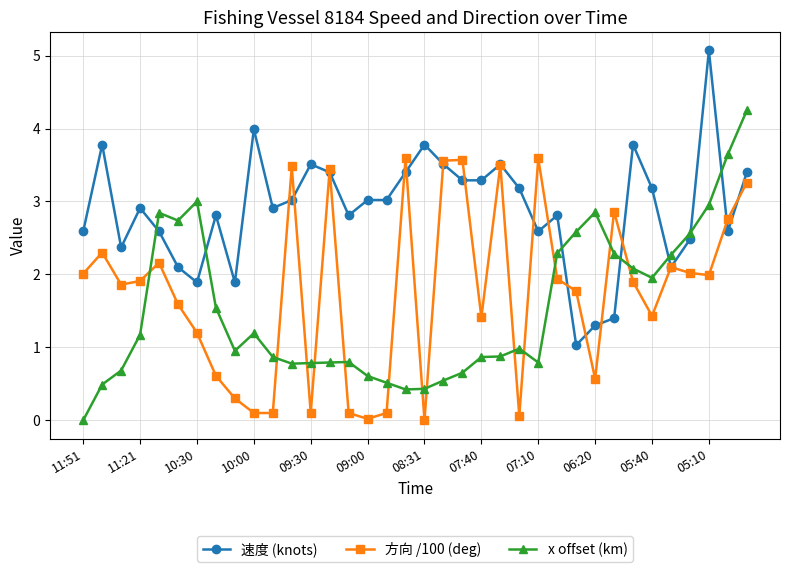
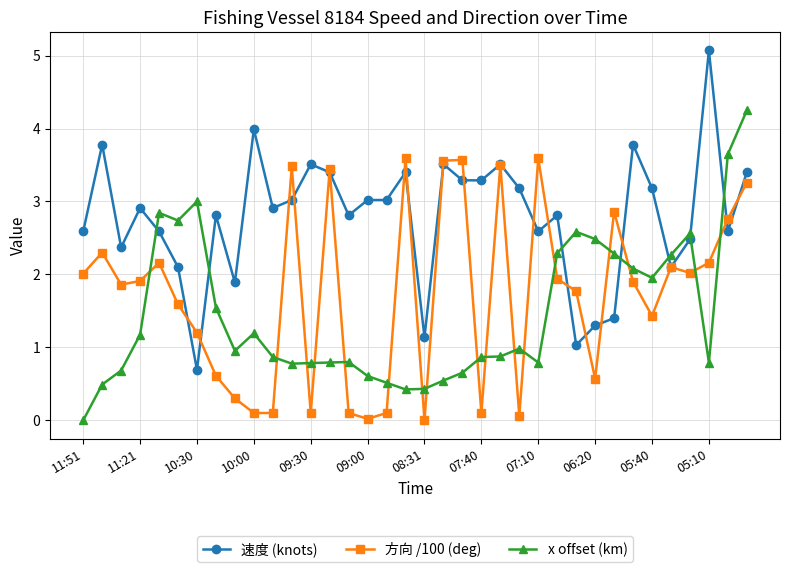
  {
    "速度 (knots)": {
      "11:51": 2.6,
      "11:21": 2.9,
-     "10:30": 1.9,
+     "10:30": 0.7,
      "10:00": 4.0,
      "09:30": 3.5,
      "09:00": 3.0,
-     "08:31": 3.8,
+     "08:31": 1.1,
      "07:40": 3.3,
      "07:10": 2.6,
      "06:20": 1.3,
      "05:40": 3.2,
      "05:10": 5.1
    },
    "方向 /100 (deg)": {
      "11:51": 2.0,
      "11:21": 1.9,
      "10:30": 1.2,
      "10:00": 0.1,
      "09:30": 0.1,
      "09:00": 0.0,
      "08:31": 0.0,
-     "07:40": 1.4,
+     "07:40": 0.1,
      "07:10": 3.6,
      "06:20": 0.6,
      "05:40": 1.4,
-     "05:10": 2.0
+     "05:10": 2.2
    },
    "x offset (km)": {
      "11:51": 0.0,
      "11:21": 1.2,
      "10:30": 3.0,
      "10:00": 1.2,
      "09:30": 0.8,
      "09:00": 0.6,
      "08:31": 0.4,
      "07:40": 0.9,
      "07:10": 0.8,
-     "06:20": 2.9,
+     "06:20": 2.5,
      "05:40": 2.0,
-     "05:10": 3.0
+     "05:10": 0.8
    }
  }
